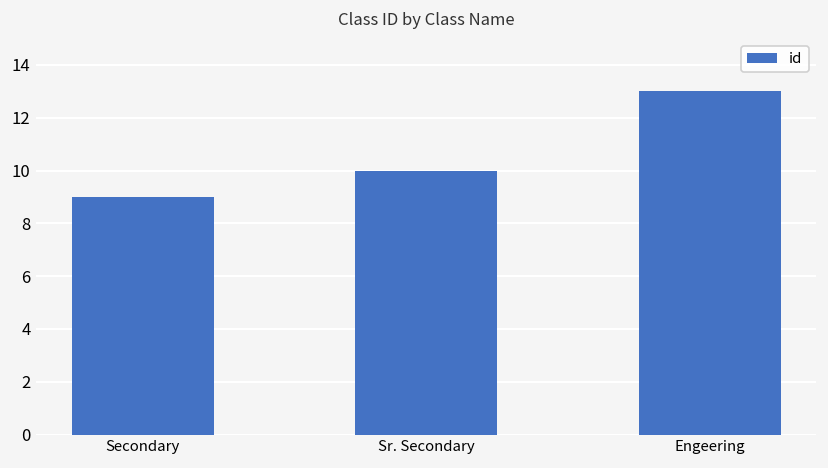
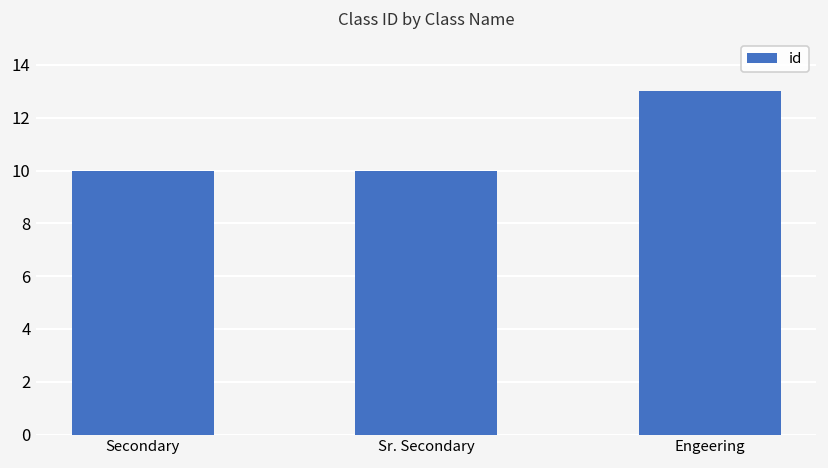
  {
-   "Secondary": 9,
+   "Secondary": 10,
    "Sr. Secondary": 10,
    "Engeering": 13
  }
